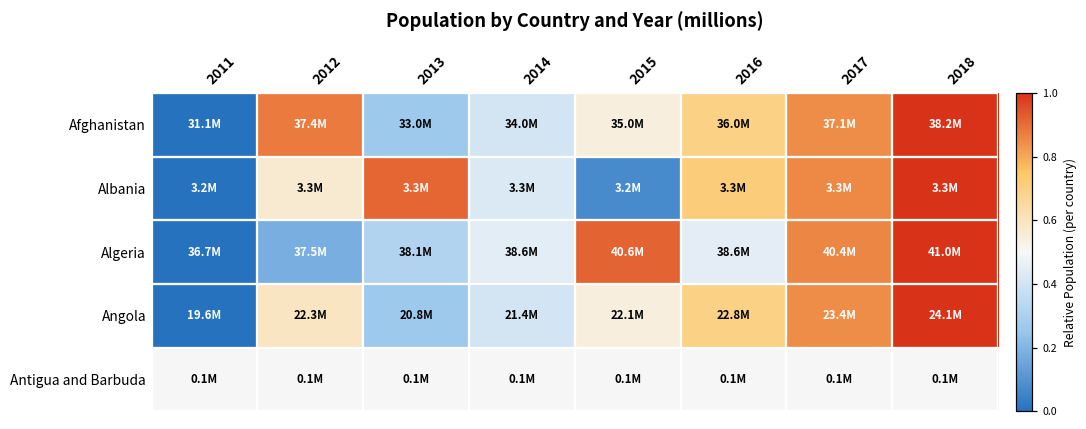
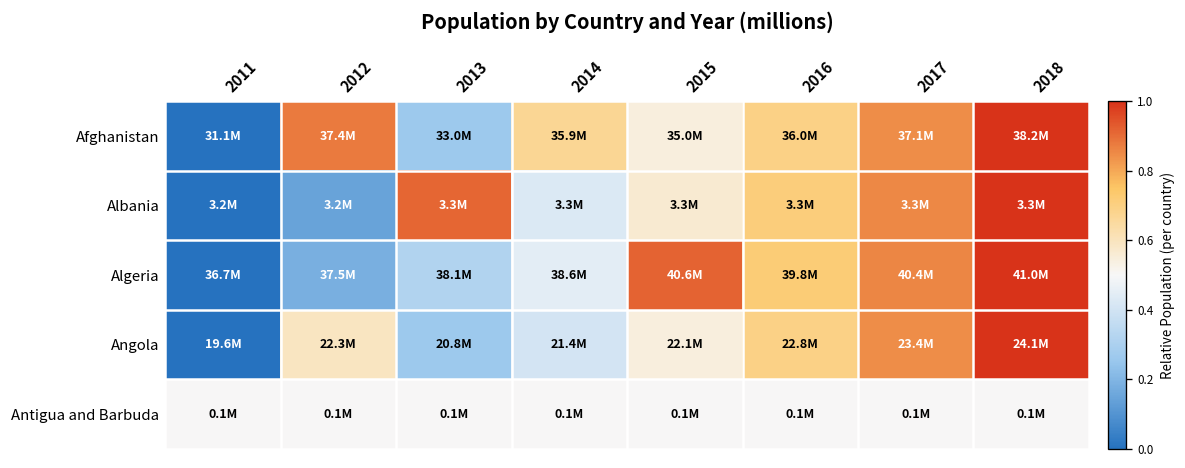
  {
    "Afghanistan": {
      "2011": "31.1M",
      "2012": "37.4M",
      "2013": "33.0M",
-     "2014": "34.0M",
+     "2014": "35.9M",
      "2015": "35.0M",
      "2016": "36.0M",
      "2017": "37.1M",
      "2018": "38.2M"
    },
    "Albania": {
      "2011": "3.2M",
-     "2012": "3.3M",
+     "2012": "3.2M",
      "2013": "3.3M",
      "2014": "3.3M",
-     "2015": "3.2M",
+     "2015": "3.3M",
      "2016": "3.3M",
      "2017": "3.3M",
      "2018": "3.3M"
    },
    "Algeria": {
      "2011": "36.7M",
      "2012": "37.5M",
      "2013": "38.1M",
      "2014": "38.6M",
      "2015": "40.6M",
-     "2016": "38.6M",
+     "2016": "39.8M",
      "2017": "40.4M",
      "2018": "41.0M"
    },
    "Angola": {
      "2011": "19.6M",
      "2012": "22.3M",
      "2013": "20.8M",
      "2014": "21.4M",
      "2015": "22.1M",
      "2016": "22.8M",
      "2017": "23.4M",
      "2018": "24.1M"
    },
    "Antigua and Barbuda": {
      "2011": "0.1M",
      "2012": "0.1M",
      "2013": "0.1M",
      "2014": "0.1M",
      "2015": "0.1M",
      "2016": "0.1M",
      "2017": "0.1M",
      "2018": "0.1M"
    }
  }
